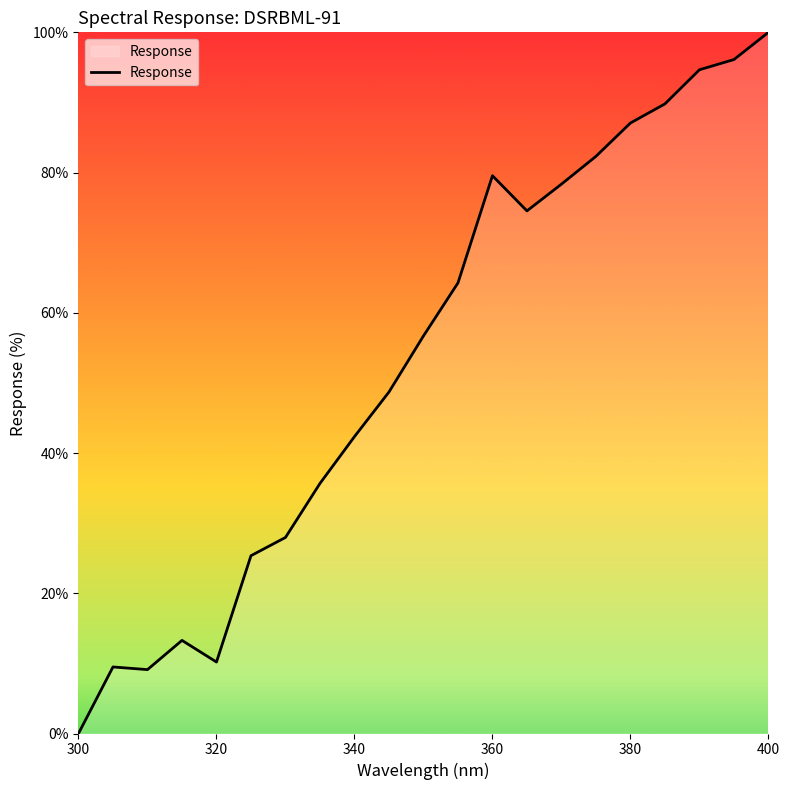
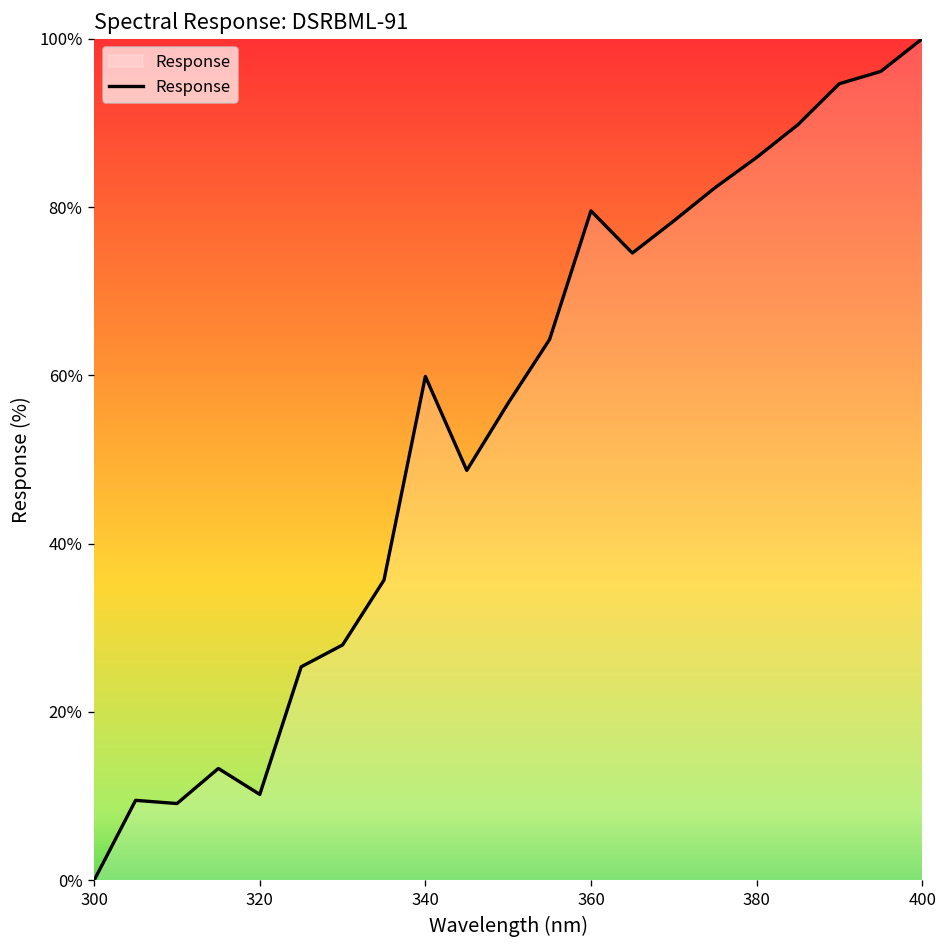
  {
    "300": "0%",
    "320": "10%",
-   "340": "42%",
+   "340": "60%",
    "360": "80%",
-   "380": "87%",
+   "380": "86%",
    "400": "100%"
  }
